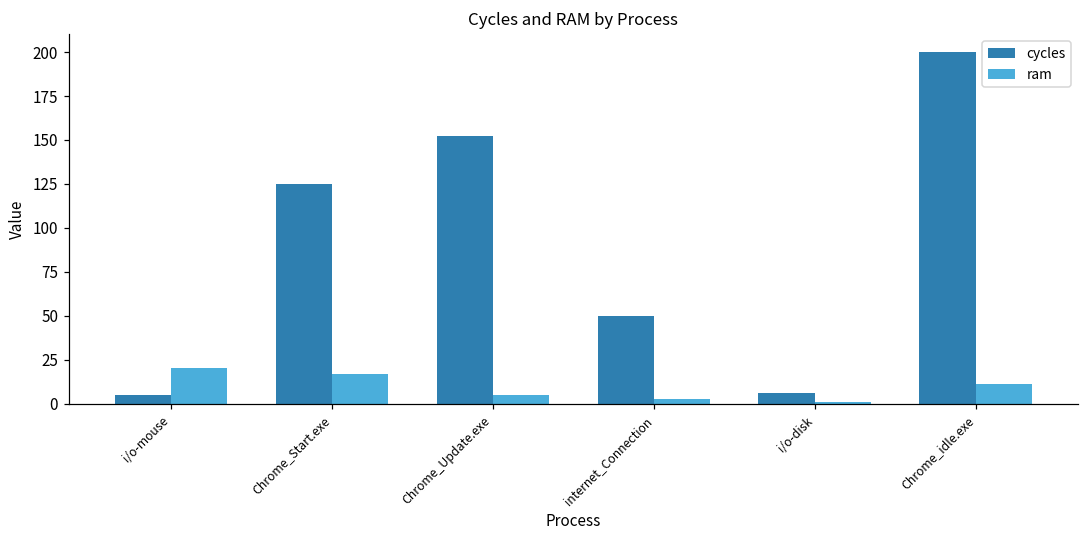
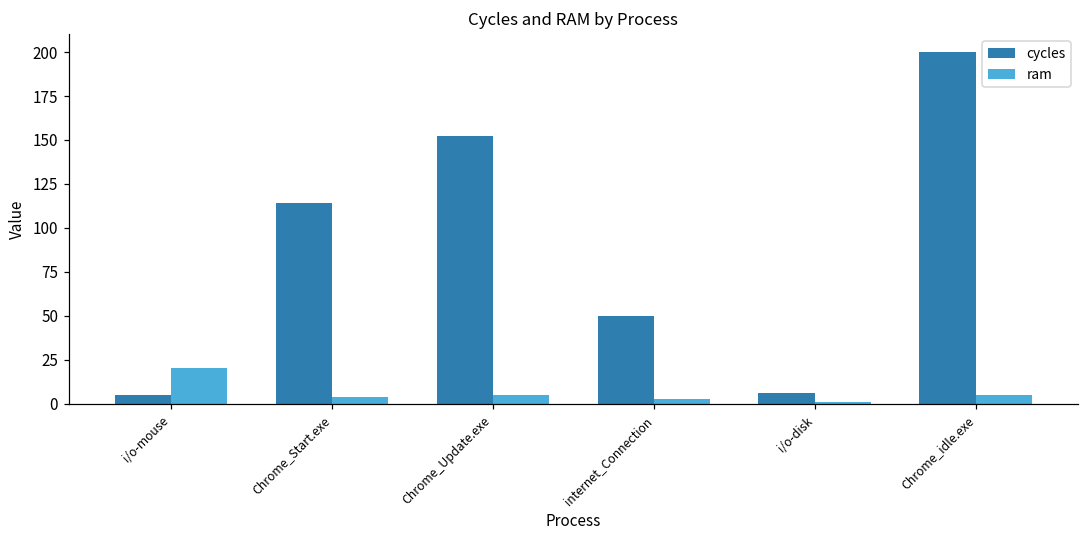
  {
    "cycles": {
      "i/o-mouse": 5,
-     "Chrome_Start.exe": 125,
+     "Chrome_Start.exe": 114,
      "Chrome_Update.exe": 152,
      "internet_Connection": 50,
      "i/o-disk": 6,
      "Chrome_idle.exe": 200
    },
    "ram": {
      "i/o-mouse": 20,
-     "Chrome_Start.exe": 17,
+     "Chrome_Start.exe": 4,
      "Chrome_Update.exe": 5,
      "internet_Connection": 3,
-     "Chrome_idle.exe": 11
+     "Chrome_idle.exe": 5
    }
  }
